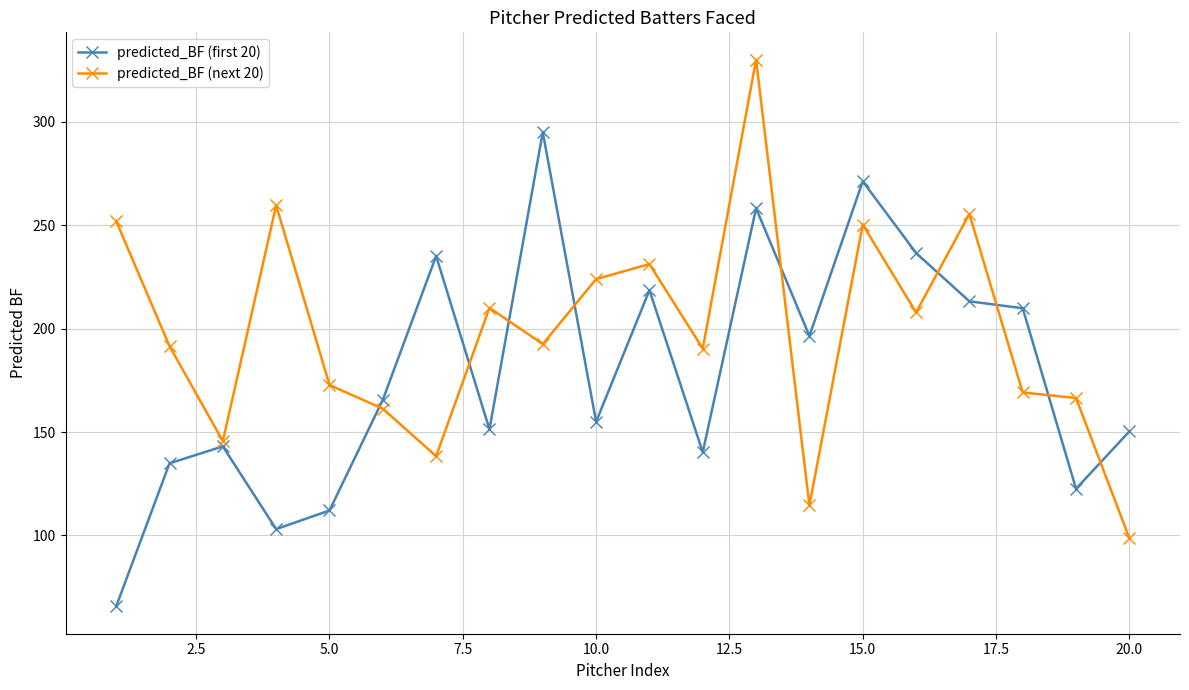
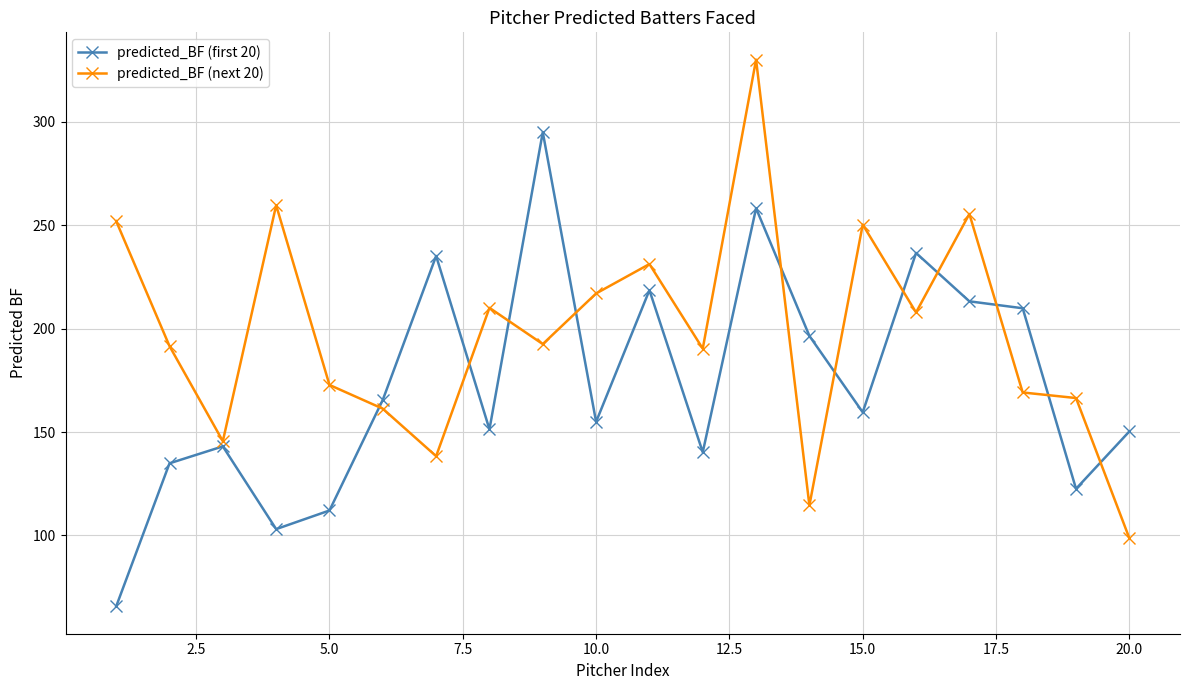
  {
    "predicted_BF (first 20)": {
      "5.0": 112,
      "10.0": 155,
-     "15.0": 271,
+     "15.0": 160,
      "20.0": 150
    },
    "predicted_BF (next 20)": {
      "5.0": 173,
-     "10.0": 224,
+     "10.0": 217,
      "15.0": 250,
      "20.0": 99
    }
  }
